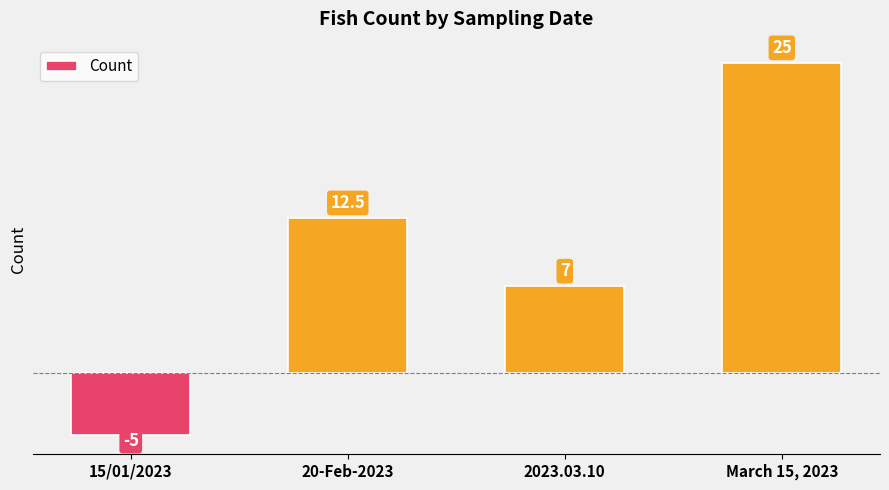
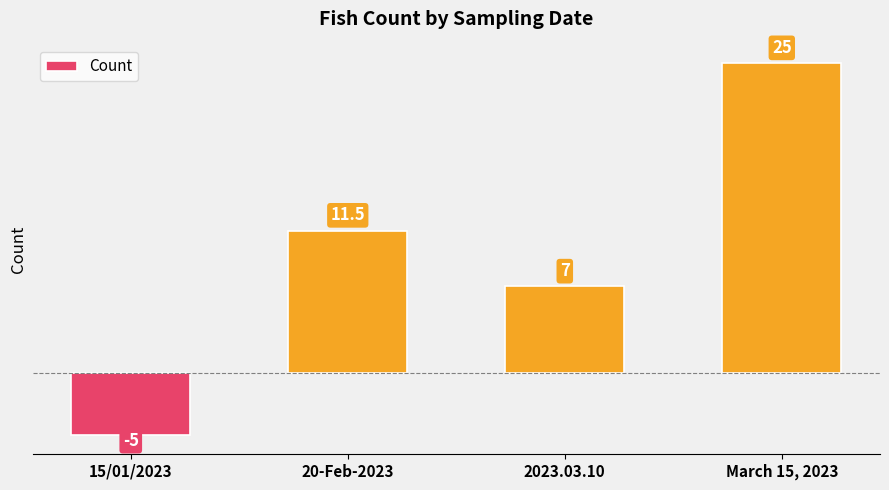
  {
-   "20-Feb-2023": 12.5
+   "20-Feb-2023": 11.5
  }
